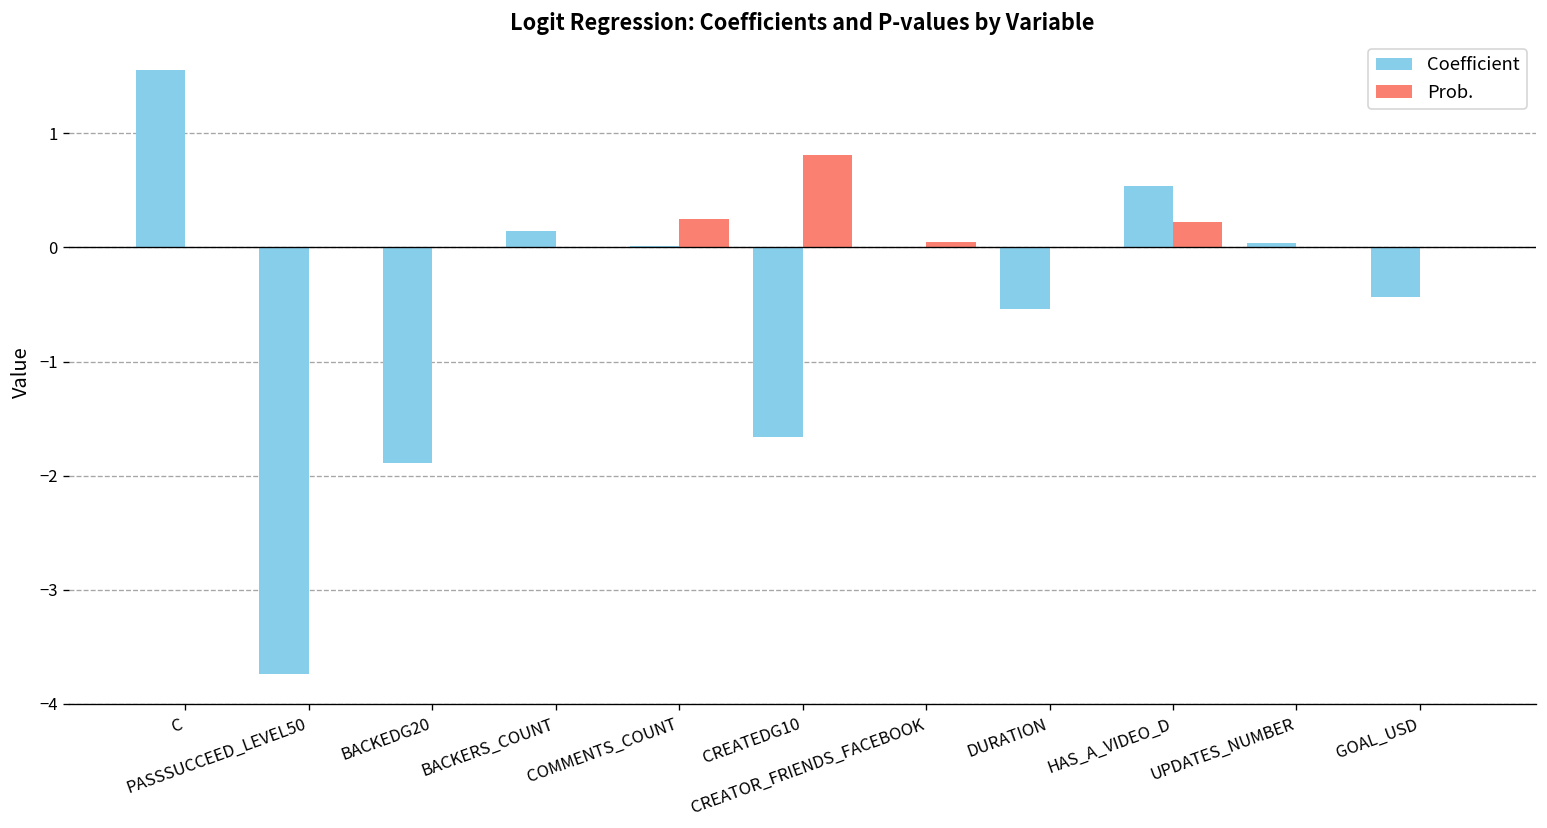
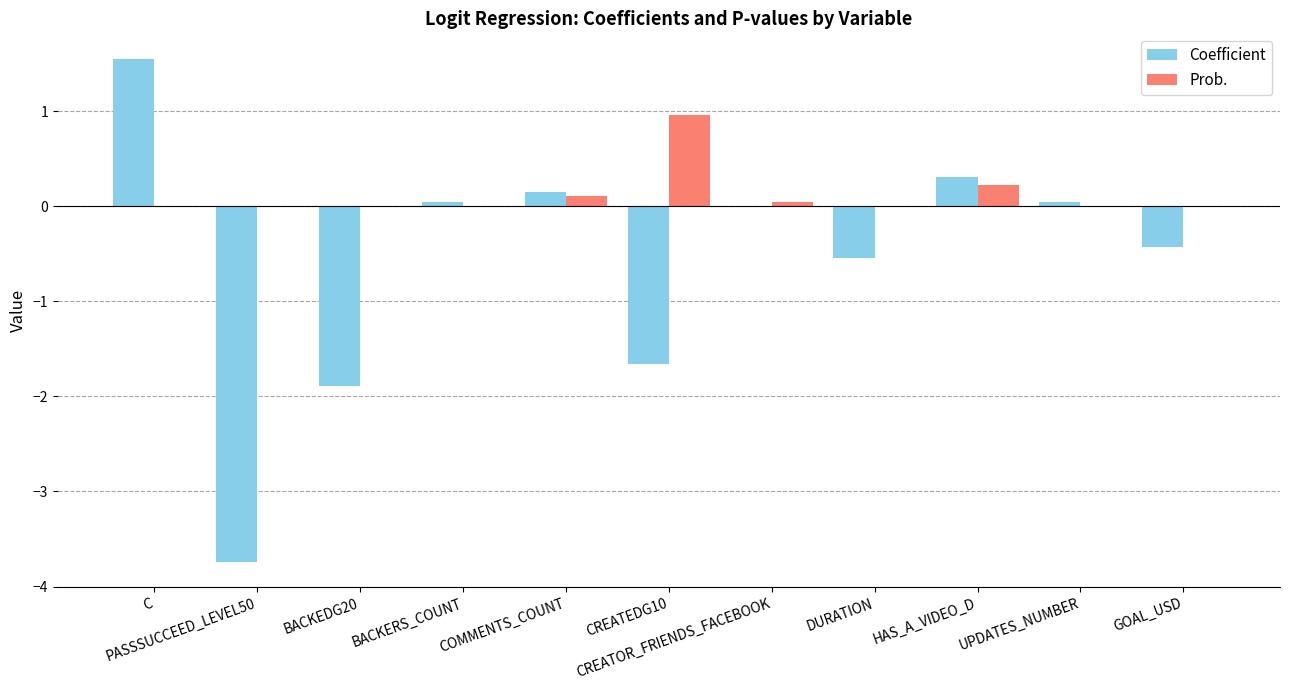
  {
    "Coefficient": {
      "C": 1.6,
      "PASSSUCCEED_LEVEL50": -3.7,
      "BACKEDG20": -1.9,
-     "BACKERS_COUNT": 0.1,
-     "COMMENTS_COUNT": 0.0,
+     "BACKERS_COUNT": 0.0,
+     "COMMENTS_COUNT": 0.1,
      "CREATEDG10": -1.7,
      "DURATION": -0.5,
-     "HAS_A_VIDEO_D": 0.5,
+     "HAS_A_VIDEO_D": 0.3,
      "UPDATES_NUMBER": 0.0,
      "GOAL_USD": -0.4
    },
    "Prob.": {
      "C": 0.0,
      "PASSSUCCEED_LEVEL50": 0.0,
      "BACKERS_COUNT": 0.0,
-     "COMMENTS_COUNT": 0.2,
-     "CREATEDG10": 0.8,
+     "COMMENTS_COUNT": 0.1,
+     "CREATEDG10": 1.0,
      "CREATOR_FRIENDS_FACEBOOK": 0.0,
      "DURATION": 0.0,
      "HAS_A_VIDEO_D": 0.2,
      "UPDATES_NUMBER": 0.0,
      "GOAL_USD": 0.0
    }
  }
